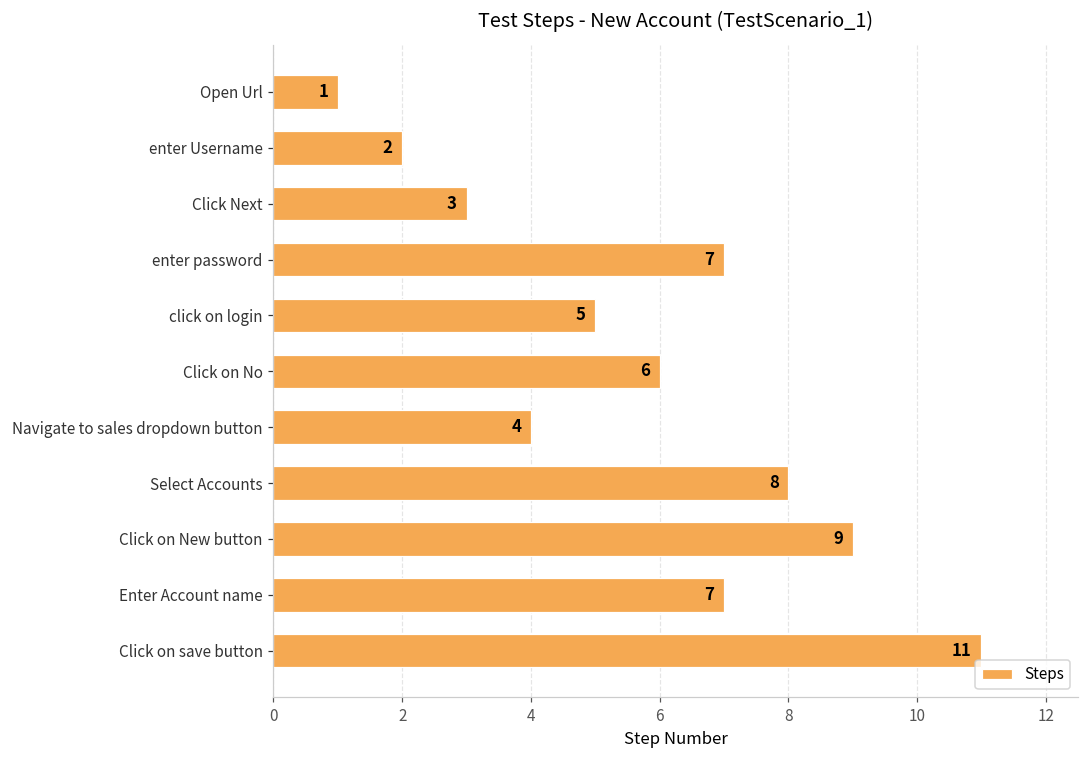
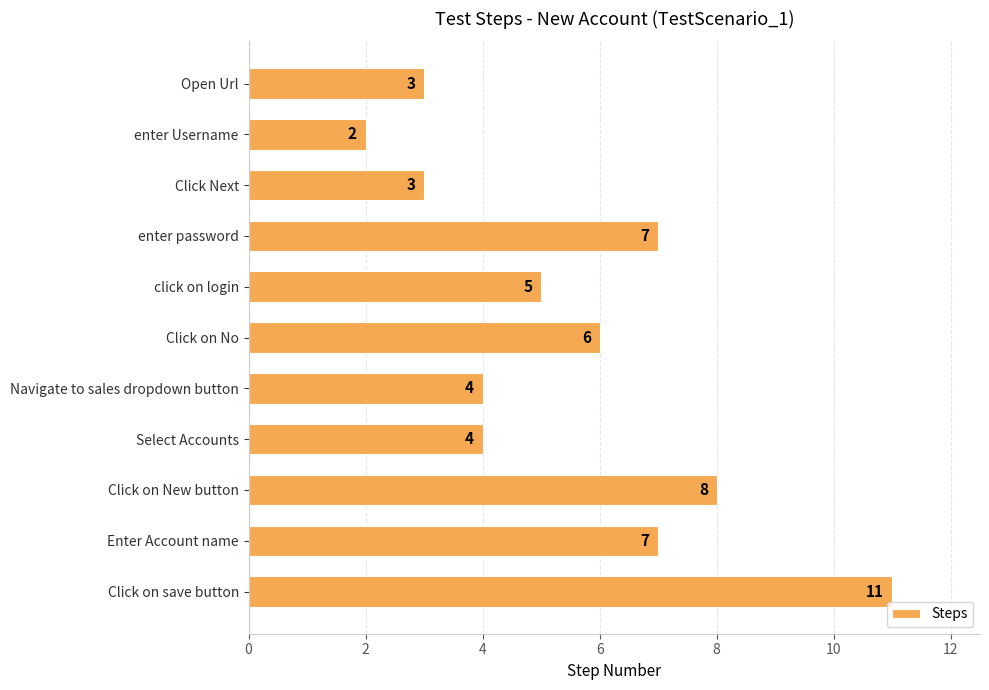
  {
-   "Open Url": 1,
+   "Open Url": 3,
    "enter Username": 2,
    "Click Next": 3,
    "enter password": 7,
    "click on login": 5,
    "Click on No": 6,
    "Navigate to sales dropdown button": 4,
-   "Select Accounts": 8,
-   "Click on New button": 9,
+   "Select Accounts": 4,
+   "Click on New button": 8,
    "Enter Account name": 7,
    "Click on save button": 11
  }
